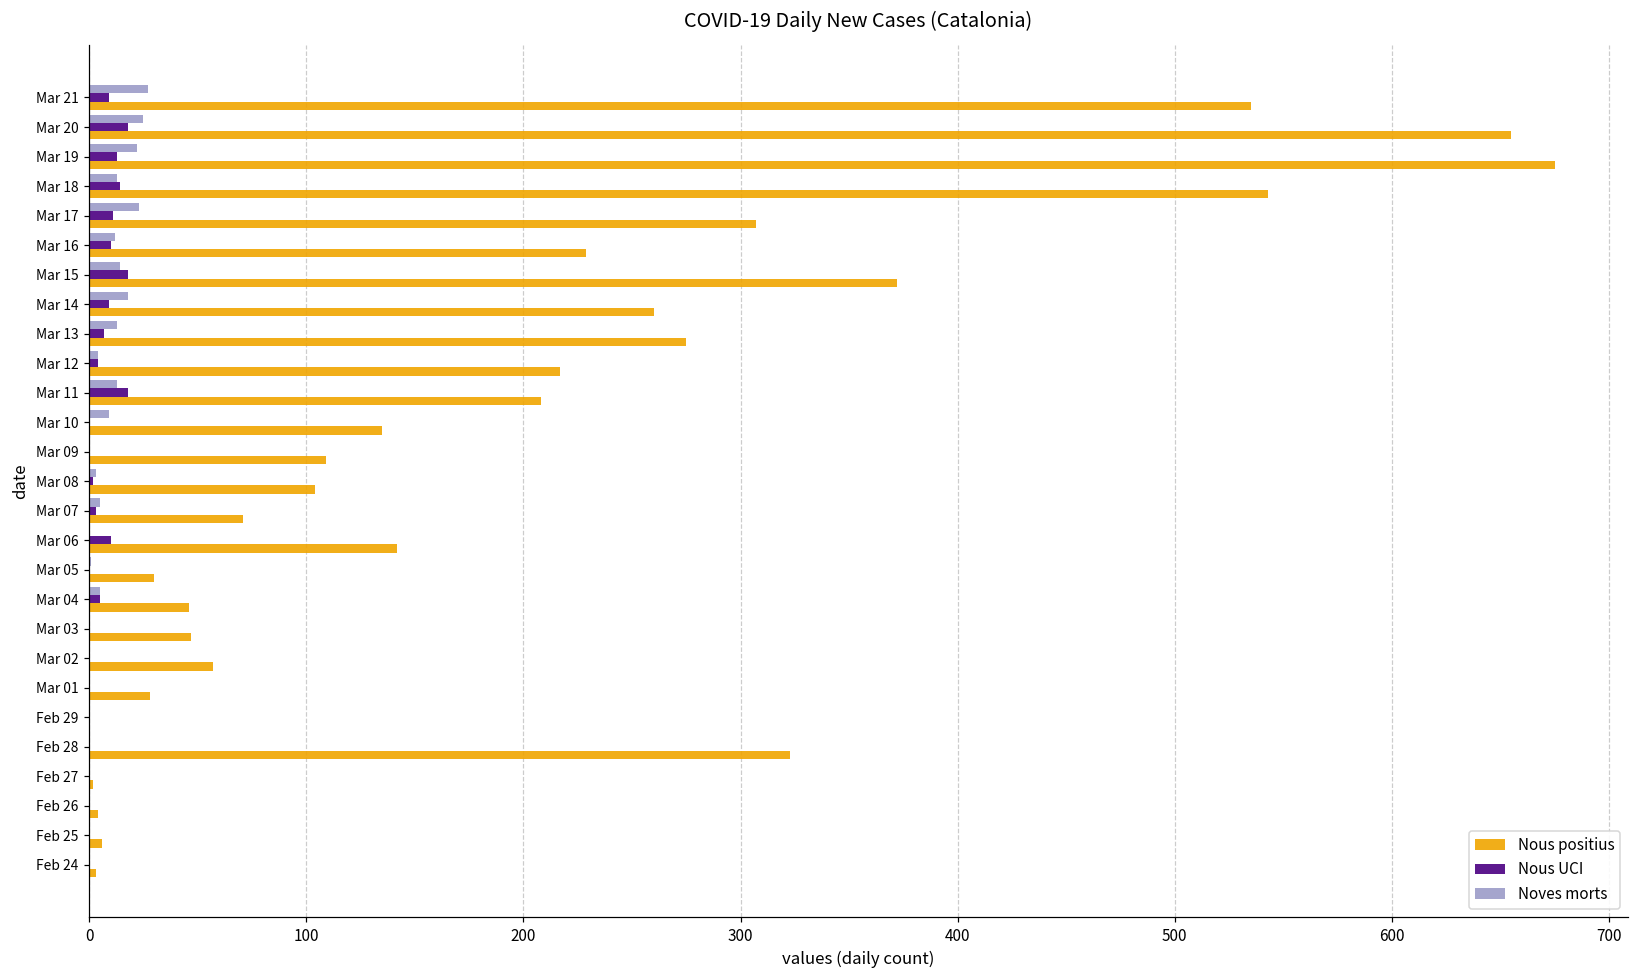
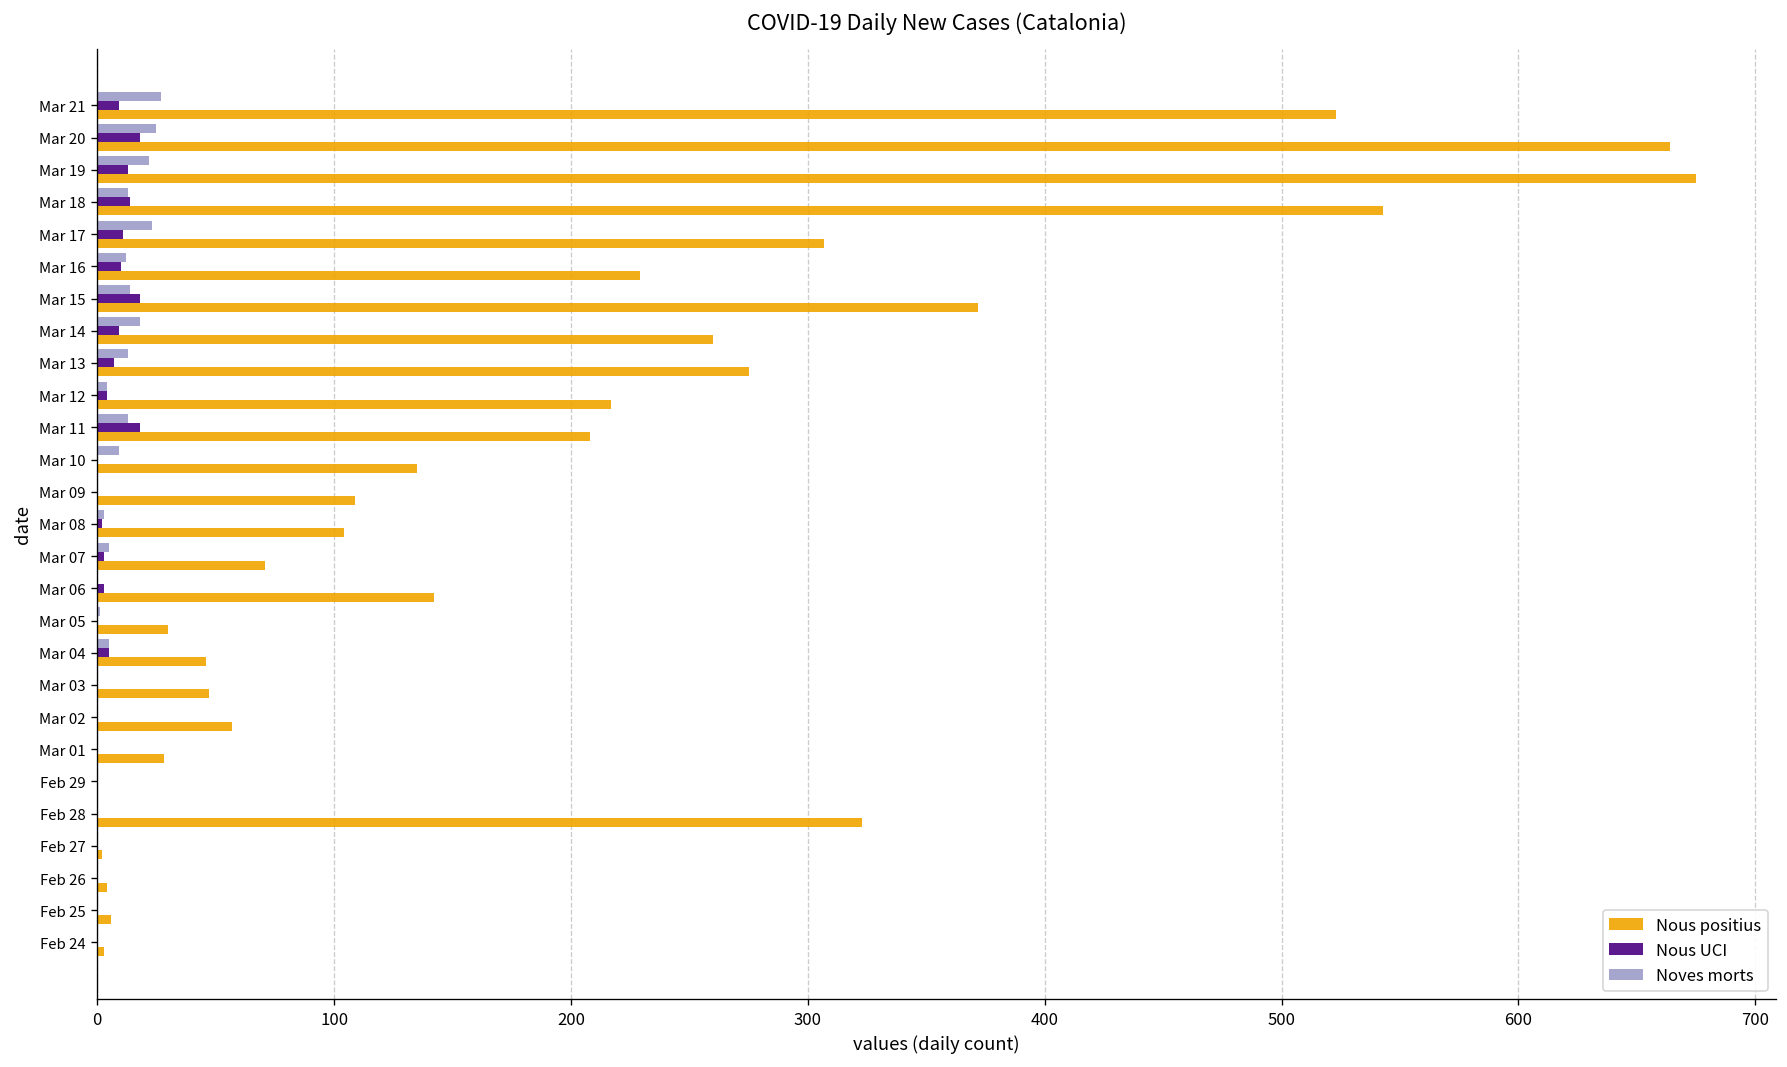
  {
    "Nous positius": {
-     "Mar 21": 535,
-     "Mar 20": 655,
+     "Mar 21": 523,
+     "Mar 20": 664,
      "Mar 19": 675,
      "Mar 18": 543,
      "Mar 17": 307,
      "Mar 16": 229,
      "Mar 15": 372,
      "Mar 14": 260,
      "Mar 13": 275,
      "Mar 12": 217,
      "Mar 11": 208,
      "Mar 10": 135,
      "Mar 09": 109,
      "Mar 08": 104,
      "Mar 07": 71,
      "Mar 06": 142,
      "Mar 05": 30,
      "Mar 04": 46,
      "Mar 03": 47,
      "Mar 02": 57,
      "Mar 01": 28,
      "Feb 29": 0,
      "Feb 28": 323,
      "Feb 27": 2,
      "Feb 26": 4,
      "Feb 25": 6,
      "Feb 24": 3
    },
    "Nous UCI": {
      "Mar 21": 9,
      "Mar 20": 18,
      "Mar 19": 13,
      "Mar 18": 14,
      "Mar 17": 11,
      "Mar 16": 10,
      "Mar 15": 18,
      "Mar 14": 9,
      "Mar 13": 7,
      "Mar 12": 4,
      "Mar 11": 18,
      "Mar 10": 0,
      "Mar 09": 0,
      "Mar 08": 2,
      "Mar 07": 3,
-     "Mar 06": 10,
+     "Mar 06": 3,
      "Mar 05": 0,
      "Mar 04": 5,
      "Mar 03": 0,
      "Mar 02": 0,
      "Mar 01": 0,
      "Feb 29": 0,
      "Feb 28": 0,
      "Feb 27": 0,
      "Feb 26": 0,
      "Feb 25": 0,
      "Feb 24": 0
    },
    "Noves morts": {
      "Mar 21": 27,
      "Mar 20": 25,
      "Mar 19": 22,
      "Mar 18": 13,
      "Mar 17": 23,
      "Mar 16": 12,
      "Mar 15": 14,
      "Mar 14": 18,
      "Mar 13": 13,
      "Mar 12": 4,
      "Mar 11": 13,
      "Mar 10": 9,
      "Mar 09": 0,
      "Mar 08": 3,
      "Mar 07": 5,
      "Mar 06": 0,
      "Mar 04": 5,
      "Mar 03": 0,
      "Mar 02": 0,
      "Mar 01": 0,
      "Feb 29": 0,
      "Feb 28": 0,
      "Feb 27": 0,
      "Feb 26": 0,
      "Feb 25": 0,
      "Feb 24": 0
    }
  }
